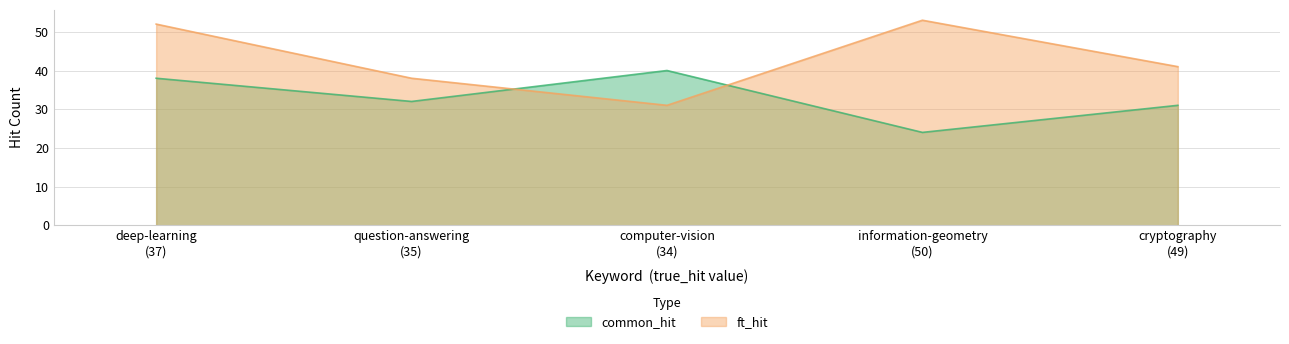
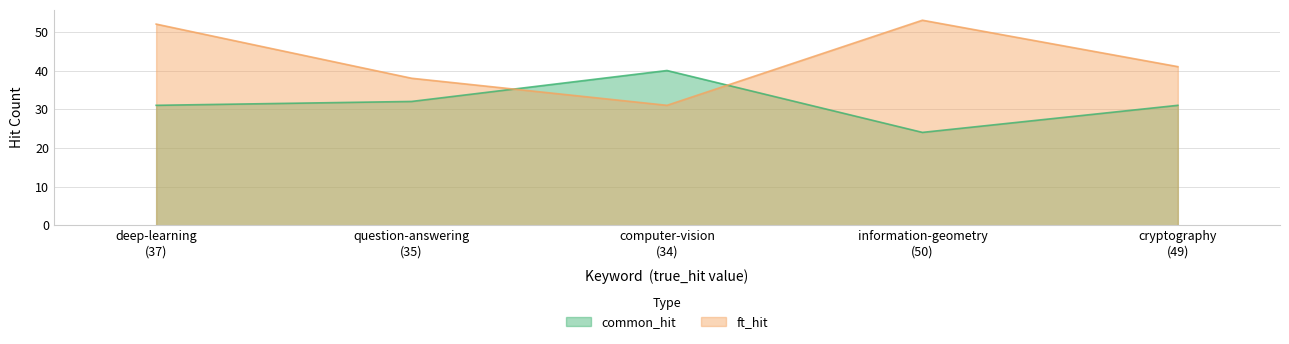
  {
    "common_hit": {
-     "deep-learning (37)": 38,
+     "deep-learning (37)": 31,
      "question-answering (35)": 32,
      "computer-vision (34)": 40,
      "information-geometry (50)": 24,
      "cryptography (49)": 31
    },
    "ft_hit": {
      "deep-learning (37)": 52,
      "question-answering (35)": 38,
      "computer-vision (34)": 31,
      "information-geometry (50)": 53,
      "cryptography (49)": 41
    }
  }
